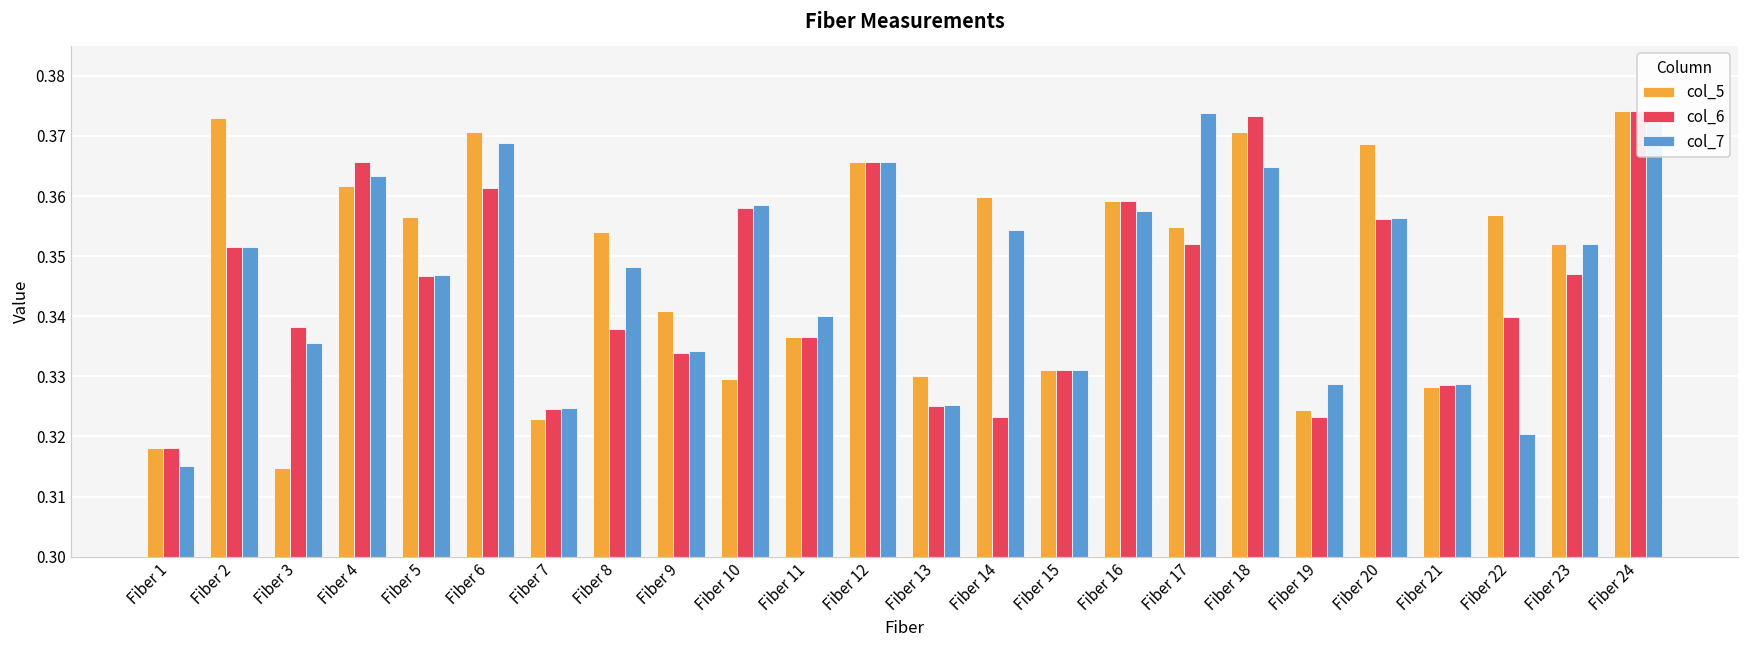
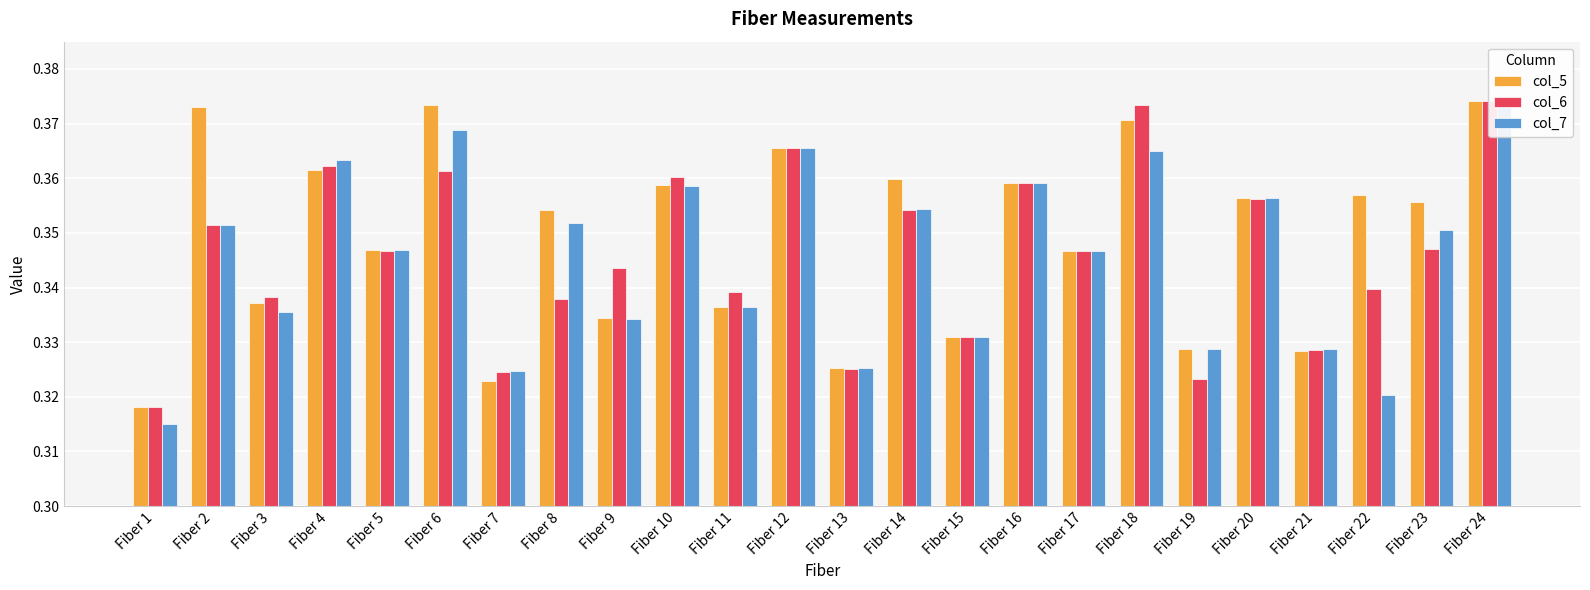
  {
    "col_5": {
      "Fiber 1": 0.318,
      "Fiber 2": 0.373,
-     "Fiber 3": 0.315,
+     "Fiber 3": 0.337,
      "Fiber 4": 0.362,
-     "Fiber 5": 0.357,
-     "Fiber 6": 0.371,
+     "Fiber 5": 0.347,
+     "Fiber 6": 0.374,
      "Fiber 7": 0.323,
      "Fiber 8": 0.354,
-     "Fiber 9": 0.341,
-     "Fiber 10": 0.330,
+     "Fiber 9": 0.335,
+     "Fiber 10": 0.359,
      "Fiber 11": 0.337,
      "Fiber 12": 0.366,
-     "Fiber 13": 0.330,
+     "Fiber 13": 0.325,
      "Fiber 14": 0.360,
      "Fiber 15": 0.331,
      "Fiber 16": 0.359,
-     "Fiber 17": 0.355,
+     "Fiber 17": 0.347,
      "Fiber 18": 0.371,
-     "Fiber 19": 0.324,
-     "Fiber 20": 0.369,
+     "Fiber 19": 0.329,
+     "Fiber 20": 0.356,
      "Fiber 21": 0.328,
      "Fiber 22": 0.357,
-     "Fiber 23": 0.352,
+     "Fiber 23": 0.356,
      "Fiber 24": 0.374
    },
    "col_6": {
      "Fiber 1": 0.318,
      "Fiber 2": 0.352,
      "Fiber 3": 0.338,
-     "Fiber 4": 0.366,
+     "Fiber 4": 0.362,
      "Fiber 5": 0.347,
      "Fiber 6": 0.361,
      "Fiber 7": 0.325,
      "Fiber 8": 0.338,
-     "Fiber 9": 0.334,
-     "Fiber 10": 0.358,
-     "Fiber 11": 0.337,
+     "Fiber 9": 0.344,
+     "Fiber 10": 0.360,
+     "Fiber 11": 0.339,
      "Fiber 12": 0.366,
      "Fiber 13": 0.325,
-     "Fiber 14": 0.323,
+     "Fiber 14": 0.354,
      "Fiber 15": 0.331,
      "Fiber 16": 0.359,
-     "Fiber 17": 0.352,
+     "Fiber 17": 0.347,
      "Fiber 18": 0.373,
      "Fiber 19": 0.323,
      "Fiber 20": 0.356,
      "Fiber 21": 0.329,
      "Fiber 22": 0.340,
      "Fiber 23": 0.347
    },
    "col_7": {
      "Fiber 1": 0.315,
      "Fiber 2": 0.352,
      "Fiber 3": 0.336,
      "Fiber 4": 0.363,
      "Fiber 5": 0.347,
      "Fiber 6": 0.369,
      "Fiber 7": 0.325,
-     "Fiber 8": 0.348,
+     "Fiber 8": 0.352,
      "Fiber 9": 0.334,
      "Fiber 10": 0.359,
-     "Fiber 11": 0.340,
+     "Fiber 11": 0.337,
      "Fiber 12": 0.366,
      "Fiber 13": 0.325,
      "Fiber 14": 0.354,
      "Fiber 15": 0.331,
-     "Fiber 16": 0.358,
-     "Fiber 17": 0.374,
+     "Fiber 16": 0.359,
+     "Fiber 17": 0.347,
      "Fiber 18": 0.365,
      "Fiber 19": 0.329,
      "Fiber 20": 0.356,
      "Fiber 21": 0.329,
      "Fiber 22": 0.320,
-     "Fiber 23": 0.352
+     "Fiber 23": 0.351
    }
  }
